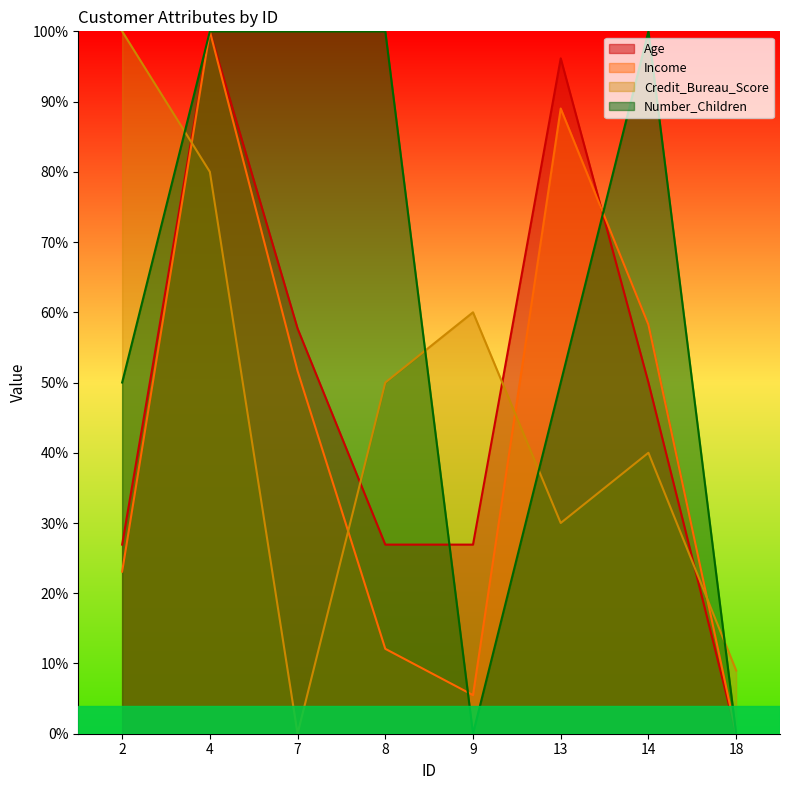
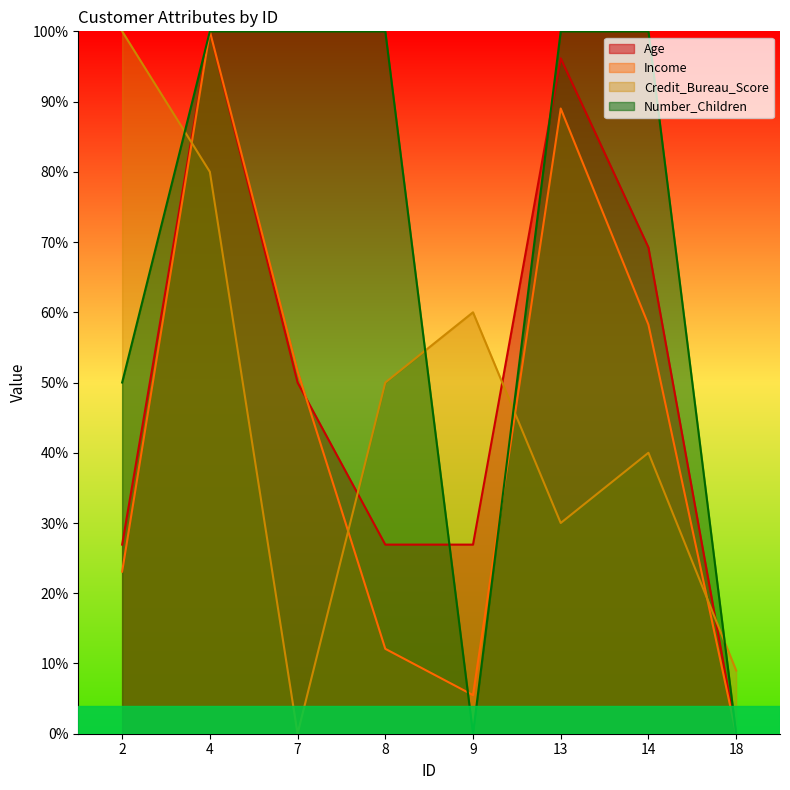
  {
    "Age": {
      "2": "27%",
-     "7": "58%",
+     "7": "50%",
      "8": "27%",
      "9": "27%",
      "13": "96%",
-     "14": "50%"
+     "14": "69%"
    },
    "Number_Children": {
      "2": "50%",
      "7": "100%",
      "8": "100%",
-     "13": "50%",
+     "13": "100%",
      "14": "100%"
    }
  }
